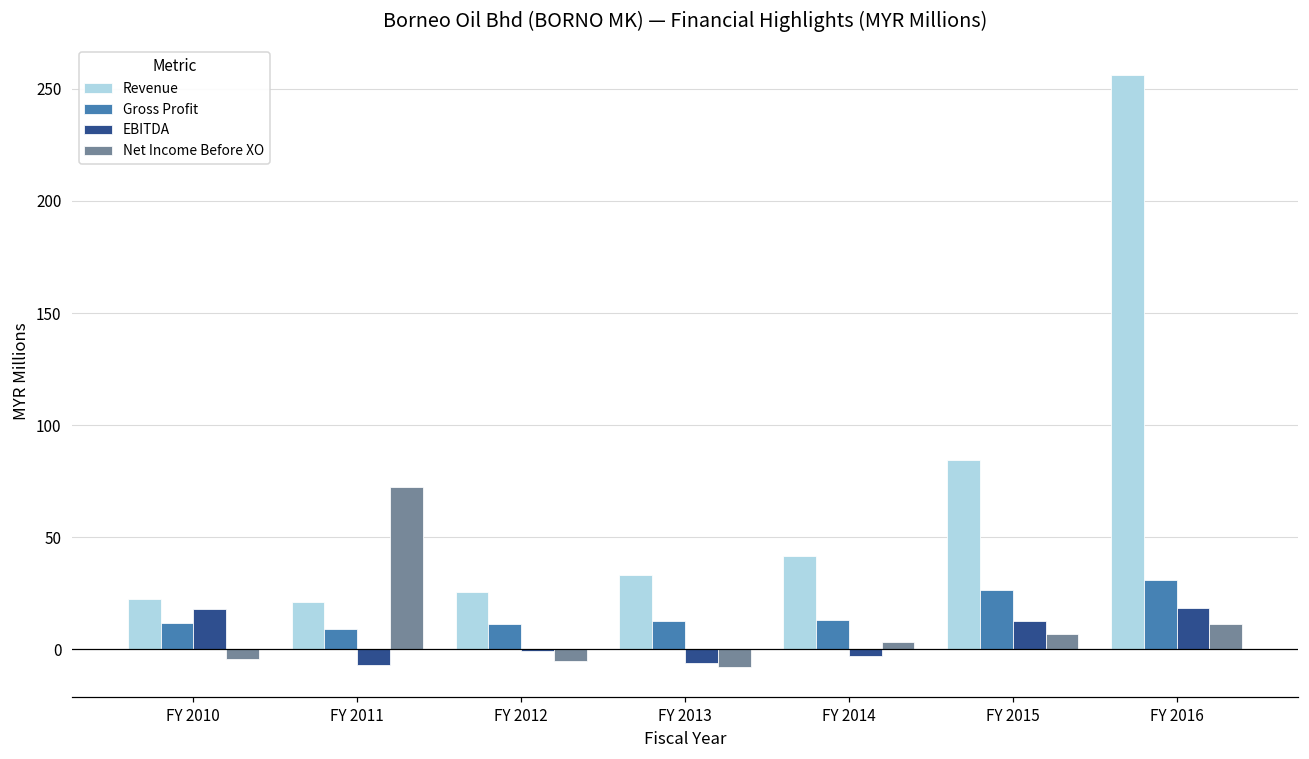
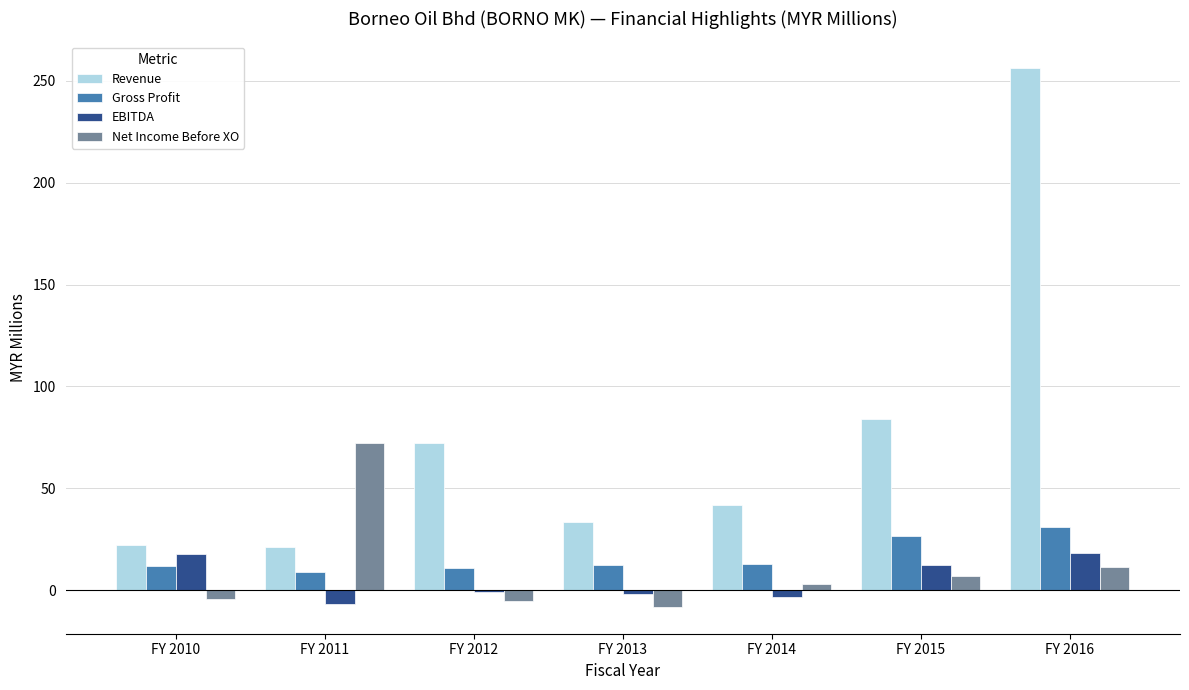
  {
    "Revenue": {
      "FY 2010": 22,
      "FY 2011": 21,
-     "FY 2012": 26,
+     "FY 2012": 72,
      "FY 2013": 33,
      "FY 2014": 42,
      "FY 2015": 84,
      "FY 2016": 256
    },
    "EBITDA": {
      "FY 2010": 18,
      "FY 2011": -7,
-     "FY 2013": -6,
+     "FY 2013": -2,
      "FY 2014": -3,
      "FY 2015": 13,
      "FY 2016": 18
    }
  }
